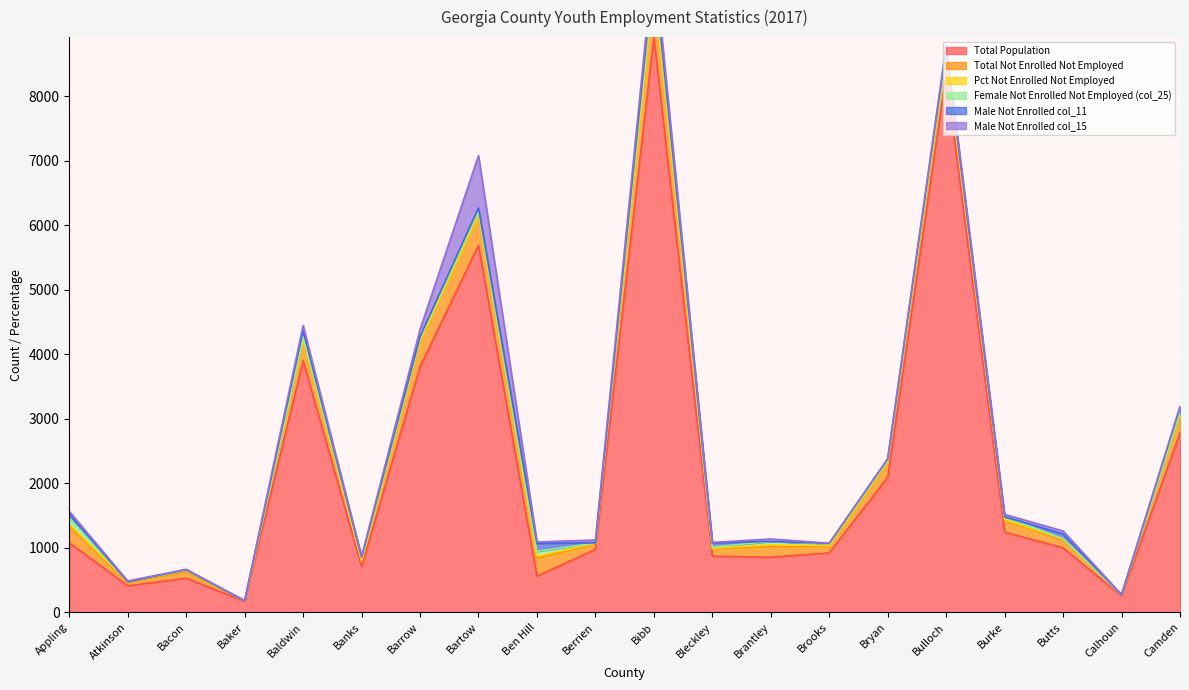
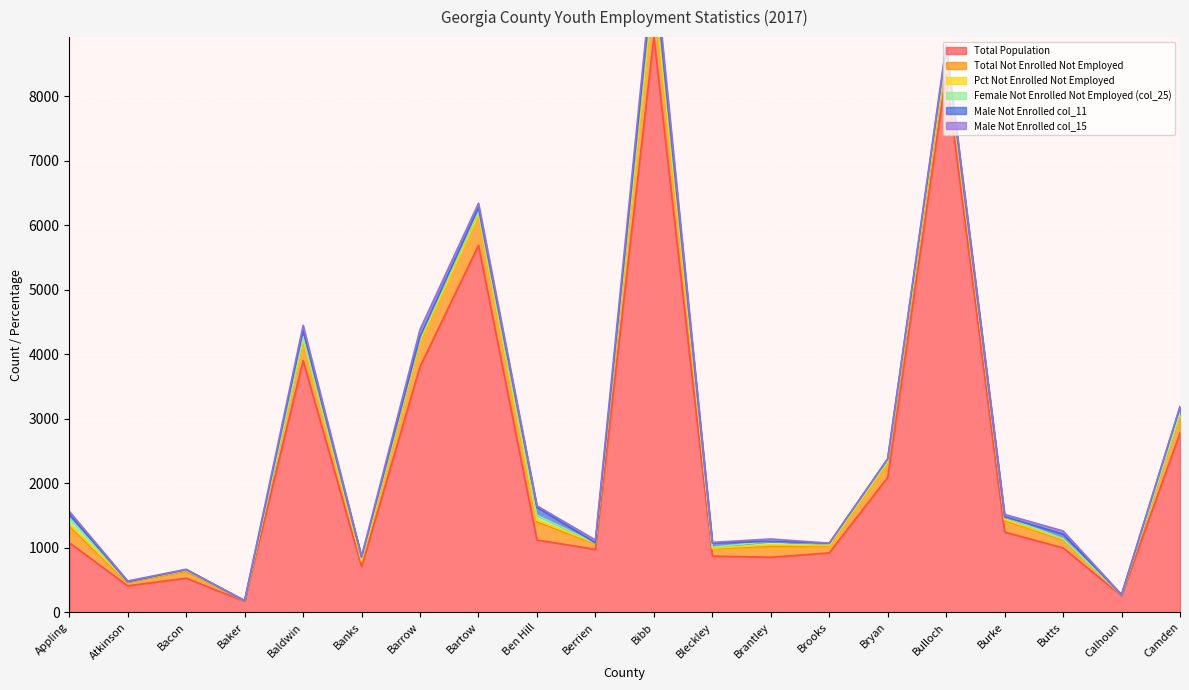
  {
    "Total Population": {
      "Appling": 1100,
      "Atkinson": 400,
      "Bacon": 500,
      "Baldwin": 3900,
      "Banks": 700,
      "Barrow": 3800,
      "Bartow": 5700,
-     "Ben Hill": 600,
+     "Ben Hill": 1100,
      "Berrien": 1000,
      "Bibb": 8900,
      "Bleckley": 900,
      "Brantley": 900,
      "Brooks": 900,
      "Bryan": 2100,
      "Burke": 1200,
      "Butts": 1000,
      "Camden": 2800
    },
    "Female Not Enrolled Not Employed (col_25)": {
      "Appling": 100,
      "Baldwin": 0,
      "Bartow": 100,
      "Ben Hill": 100
    },
    "Male Not Enrolled col_11": {
      "Appling": 100,
      "Baldwin": 100,
      "Bartow": 100,
      "Butts": 100
    },
    "Male Not Enrolled col_15": {
      "Appling": 0,
      "Baldwin": 100,
      "Barrow": 100,
-     "Bartow": 800,
+     "Bartow": 100,
      "Berrien": 0,
      "Butts": 0
    }
  }
